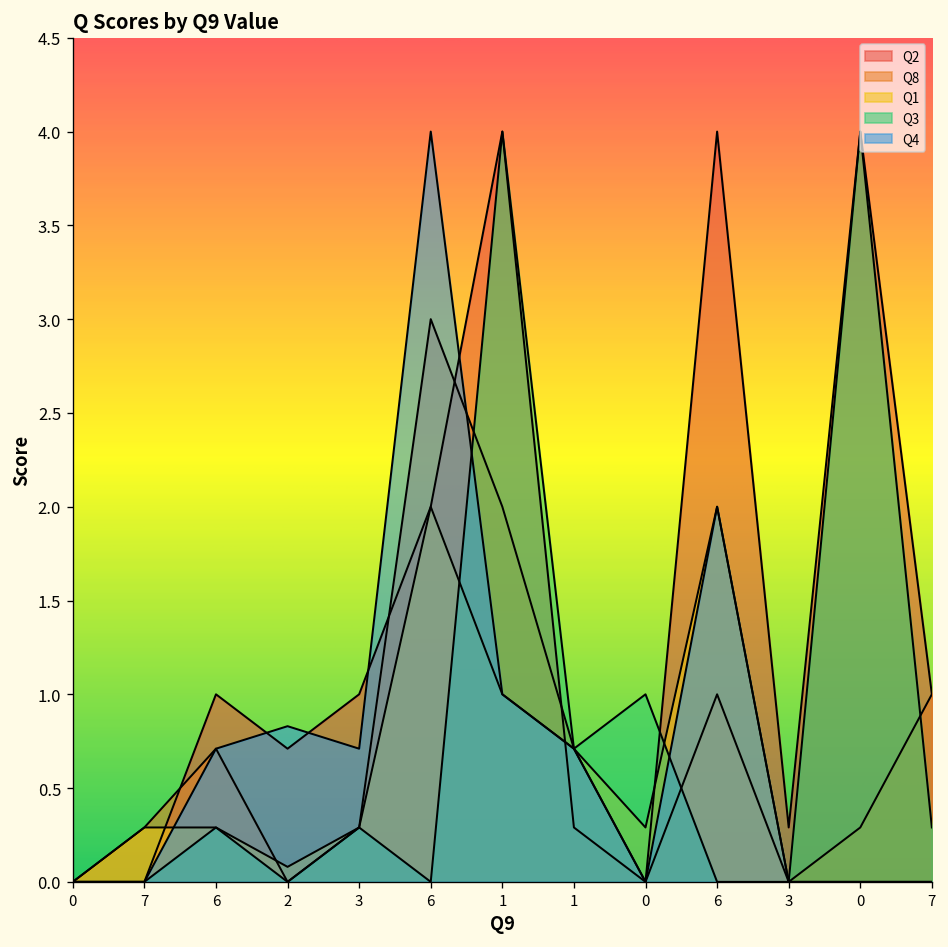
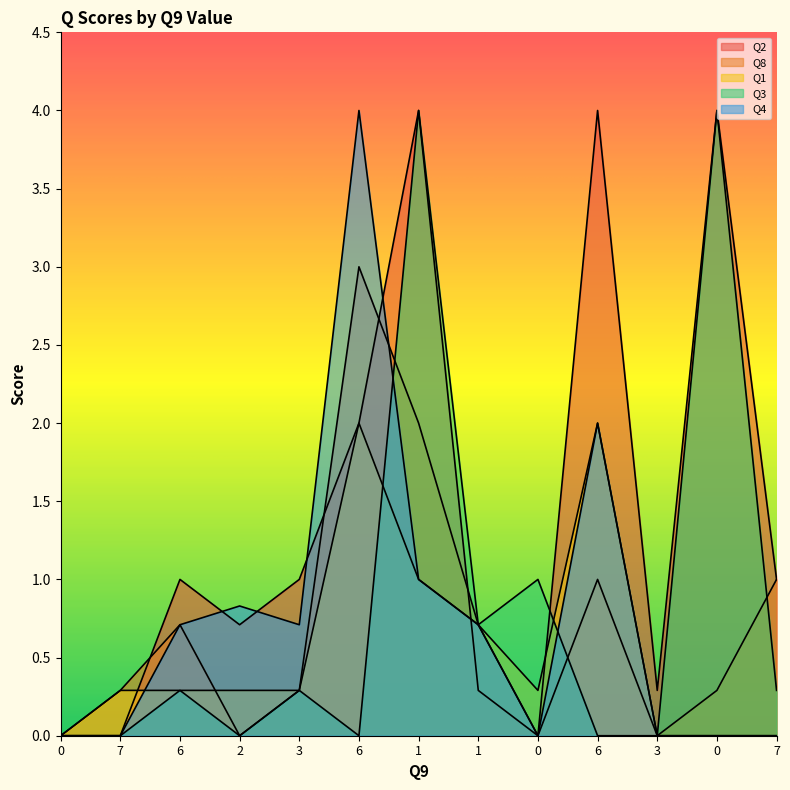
  {
    "Q1": {
-     "2": 0.08
+     "2": 0.29
    },
    "Q4": {
      "2": 0.83
    }
  }
